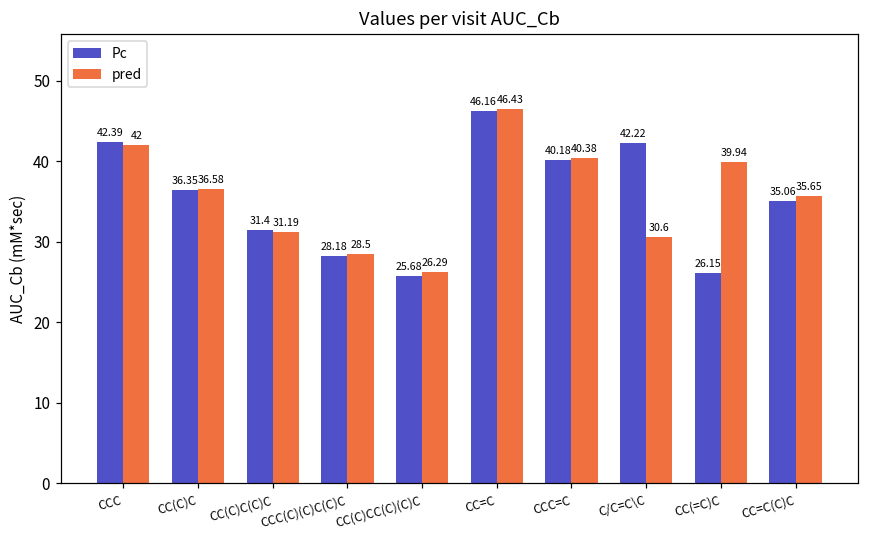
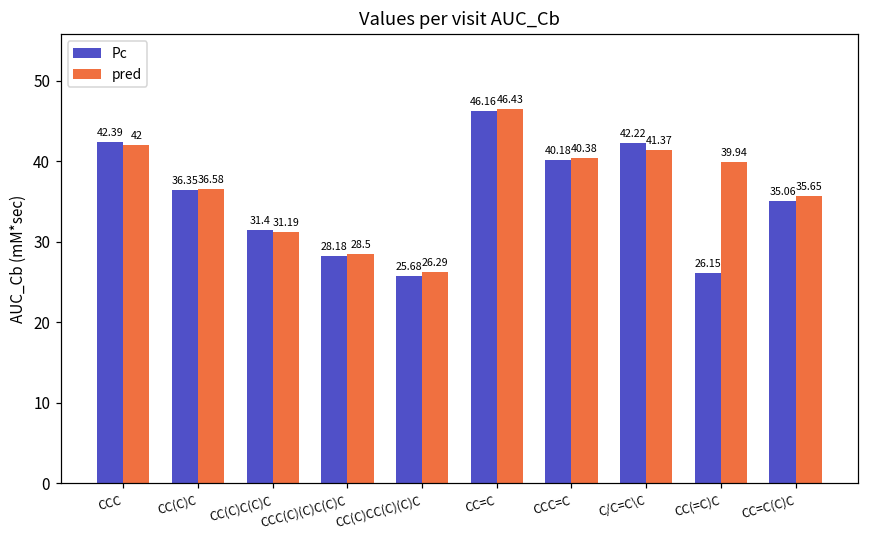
  {
    "Pc": {
      "CCC": 42.39,
      "CC(C)C": 36.35,
      "CC(C)C(C)C": 31.4,
      "CCC(C)(C)C(C)C": 28.18,
      "CC(C)CC(C)(C)C": 25.68,
      "CC=C": 46.16,
      "CCC=C": 40.18,
      "C/C=C\\C": 42.22,
      "CC(=C)C": 26.15,
      "CC=C(C)C": 35.06
    },
    "pred": {
      "CCC": 42,
      "CC(C)C": 36.58,
      "CC(C)C(C)C": 31.19,
      "CCC(C)(C)C(C)C": 28.5,
      "CC(C)CC(C)(C)C": 26.29,
      "CC=C": 46.43,
      "CCC=C": 40.38,
-     "C/C=C\\C": 30.6,
+     "C/C=C\\C": 41.37,
      "CC(=C)C": 39.94,
      "CC=C(C)C": 35.65
    }
  }
